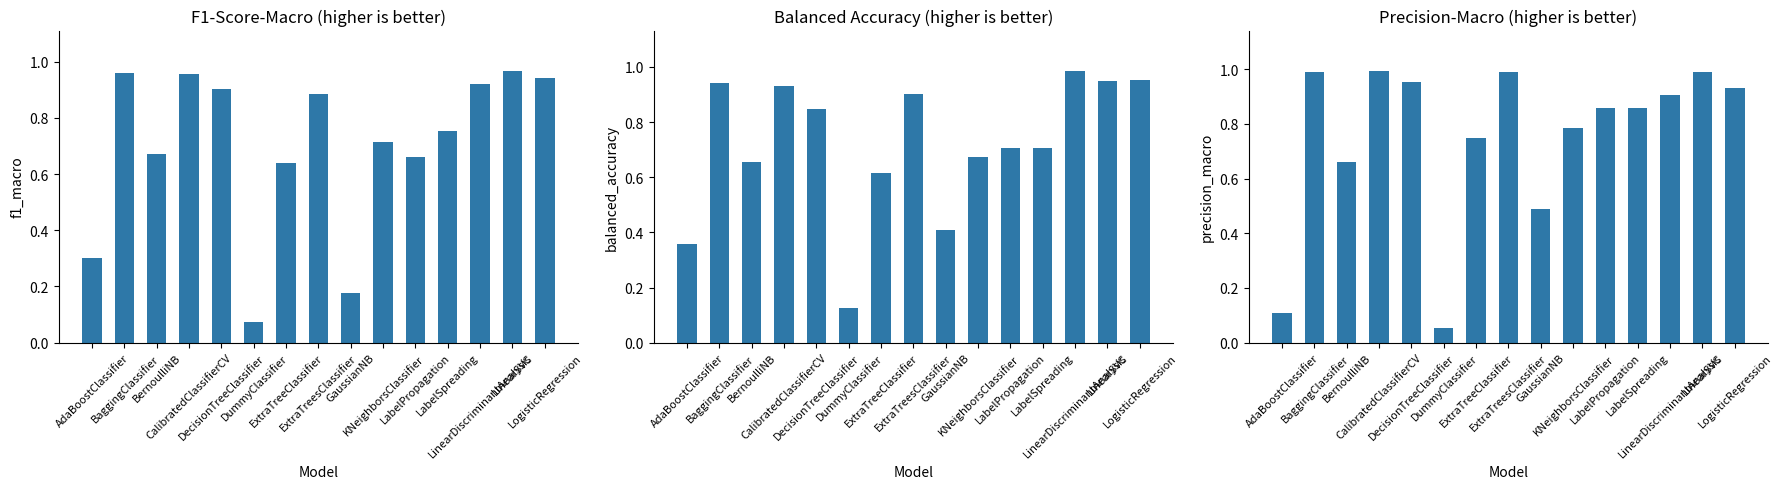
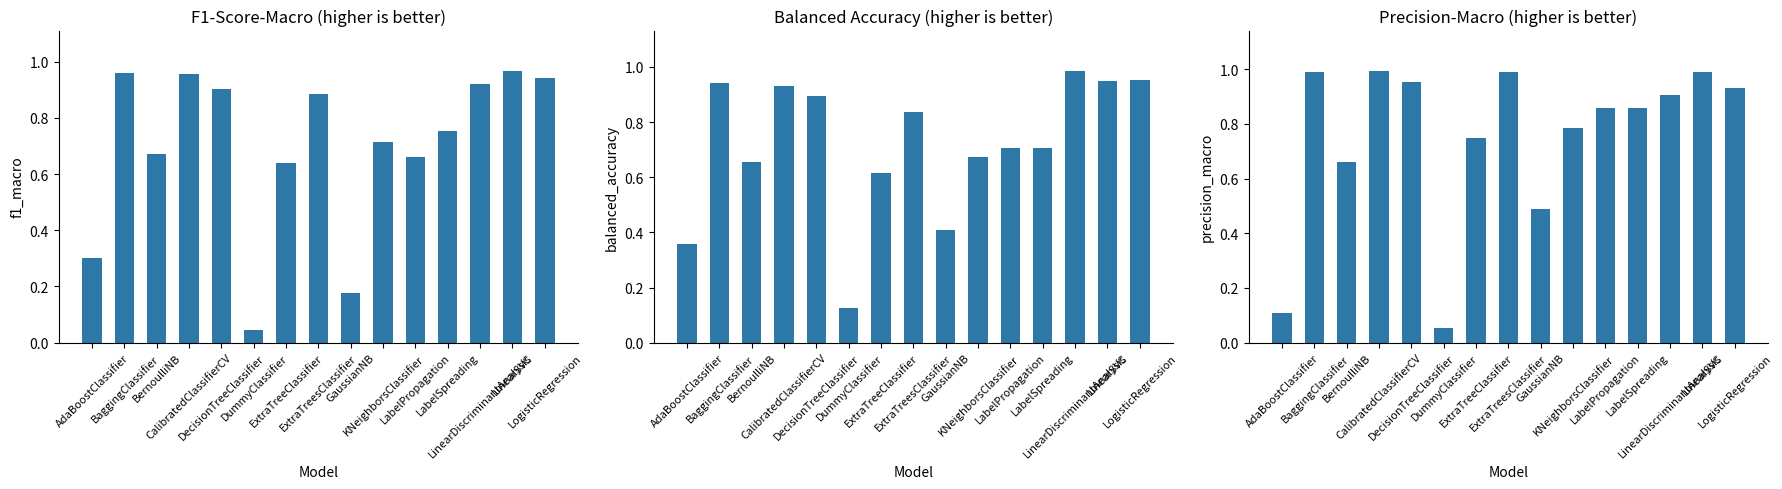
  {
    "F1-Score-Macro (higher is better)": {
      "AdaBoostClassifier": 0.30,
      "BaggingClassifier": 0.96,
      "BernoulliNB": 0.67,
      "CalibratedClassifierCV": 0.96,
      "DecisionTreeClassifier": 0.90,
-     "DummyClassifier": 0.08,
+     "DummyClassifier": 0.04,
      "ExtraTreeClassifier": 0.64,
      "ExtraTreesClassifier": 0.89,
      "GaussianNB": 0.18,
      "KNeighborsClassifier": 0.71,
      "LabelPropagation": 0.66,
      "LabelSpreading": 0.76,
      "LinearDiscriminantAnalysis": 0.92,
      "LinearSVC": 0.97,
      "LogisticRegression": 0.94
    },
    "Balanced Accuracy (higher is better)": {
      "AdaBoostClassifier": 0.36,
      "BaggingClassifier": 0.94,
      "BernoulliNB": 0.66,
      "CalibratedClassifierCV": 0.93,
-     "DecisionTreeClassifier": 0.85,
+     "DecisionTreeClassifier": 0.90,
      "DummyClassifier": 0.13,
      "ExtraTreeClassifier": 0.62,
-     "ExtraTreesClassifier": 0.90,
+     "ExtraTreesClassifier": 0.84,
      "GaussianNB": 0.41,
      "KNeighborsClassifier": 0.67,
      "LabelPropagation": 0.71,
      "LabelSpreading": 0.71,
      "LinearDiscriminantAnalysis": 0.98,
      "LinearSVC": 0.95,
      "LogisticRegression": 0.95
    },
    "Precision-Macro (higher is better)": {
      "AdaBoostClassifier": 0.11,
      "BaggingClassifier": 0.99,
      "BernoulliNB": 0.66,
      "CalibratedClassifierCV": 0.99,
      "DecisionTreeClassifier": 0.95,
      "DummyClassifier": 0.05,
      "ExtraTreeClassifier": 0.75,
      "ExtraTreesClassifier": 0.99,
      "GaussianNB": 0.49,
      "KNeighborsClassifier": 0.78,
      "LabelPropagation": 0.86,
      "LabelSpreading": 0.86,
      "LinearDiscriminantAnalysis": 0.90,
      "LinearSVC": 0.99,
      "LogisticRegression": 0.93
    }
  }
